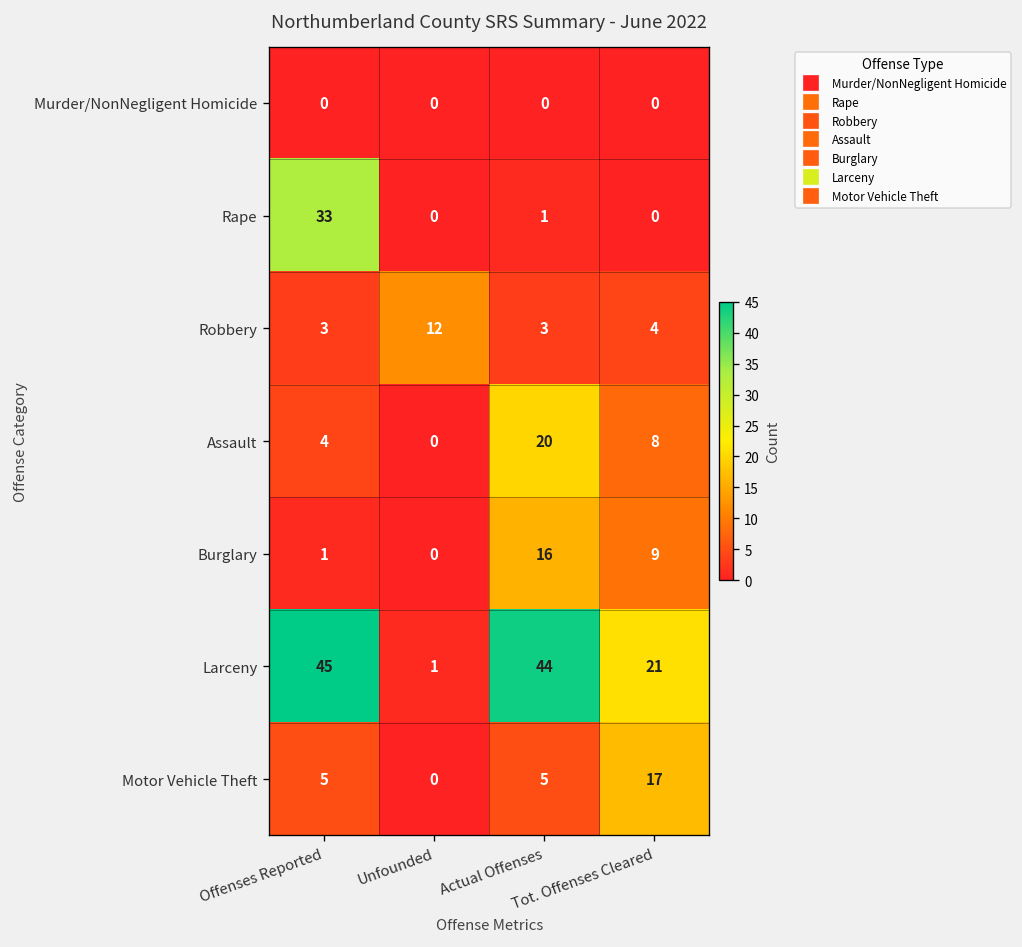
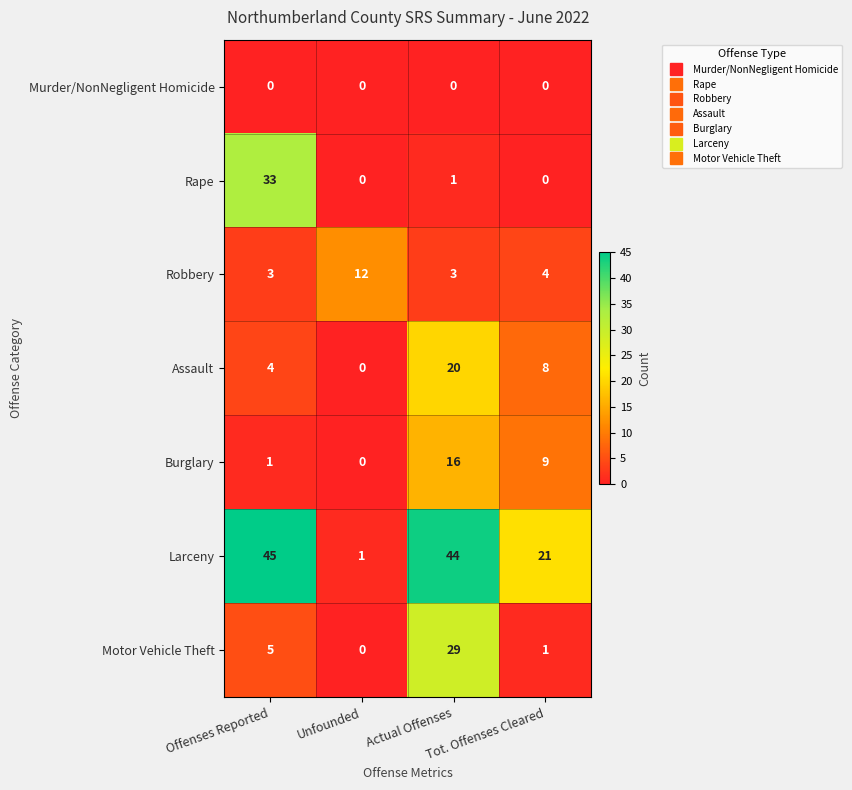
  {
    "Murder/NonNegligent Homicide": {
      "Offenses Reported": 0,
      "Unfounded": 0,
      "Actual Offenses": 0,
      "Tot. Offenses Cleared": 0
    },
    "Rape": {
      "Offenses Reported": 33,
      "Unfounded": 0,
      "Actual Offenses": 1,
      "Tot. Offenses Cleared": 0
    },
    "Robbery": {
      "Offenses Reported": 3,
      "Unfounded": 12,
      "Actual Offenses": 3,
      "Tot. Offenses Cleared": 4
    },
    "Assault": {
      "Offenses Reported": 4,
      "Unfounded": 0,
      "Actual Offenses": 20,
      "Tot. Offenses Cleared": 8
    },
    "Burglary": {
      "Offenses Reported": 1,
      "Unfounded": 0,
      "Actual Offenses": 16,
      "Tot. Offenses Cleared": 9
    },
    "Larceny": {
      "Offenses Reported": 45,
      "Unfounded": 1,
      "Actual Offenses": 44,
      "Tot. Offenses Cleared": 21
    },
    "Motor Vehicle Theft": {
      "Offenses Reported": 5,
      "Unfounded": 0,
-     "Actual Offenses": 5,
-     "Tot. Offenses Cleared": 17
+     "Actual Offenses": 29,
+     "Tot. Offenses Cleared": 1
    }
  }
